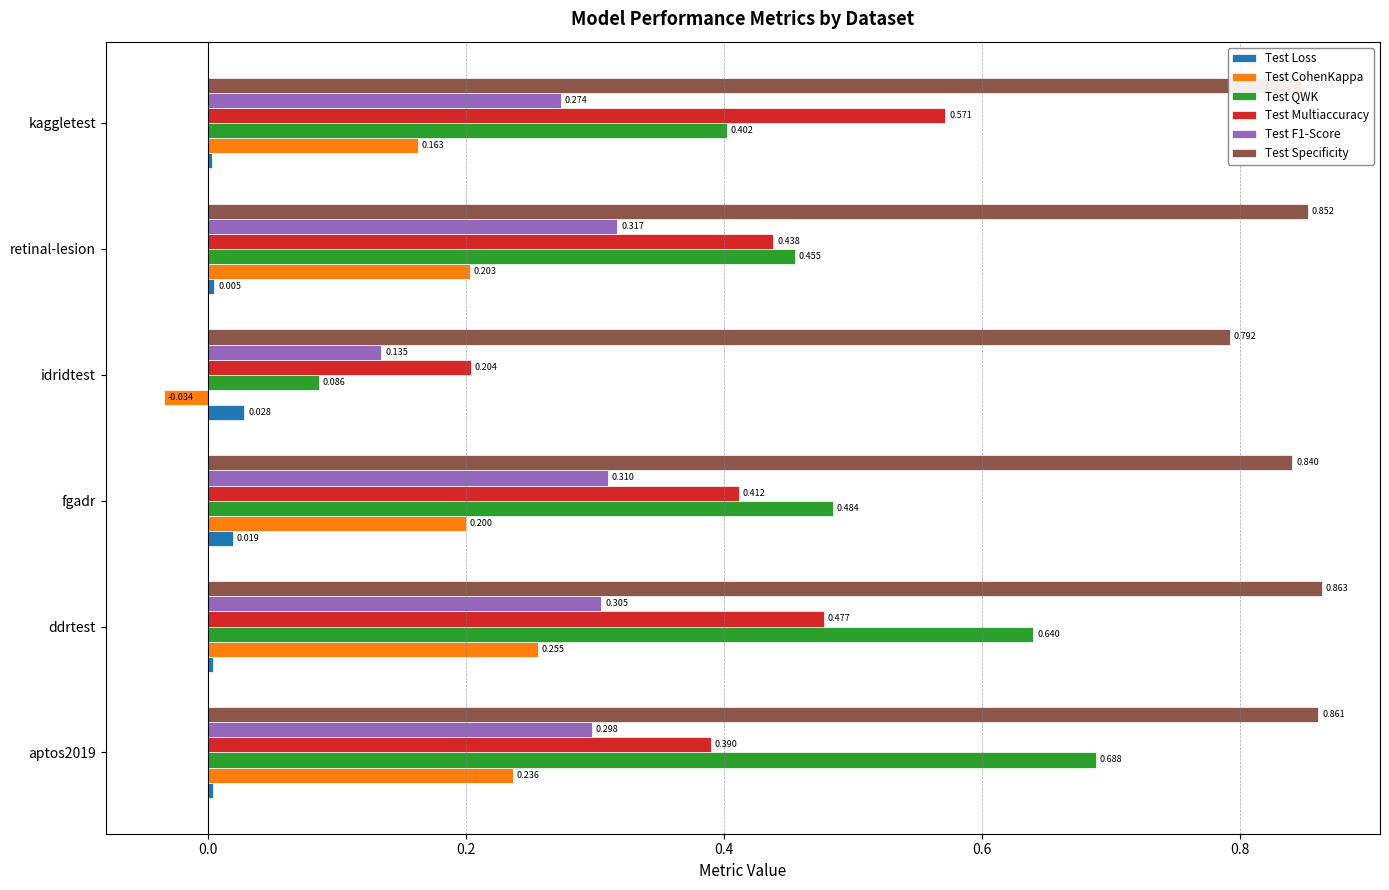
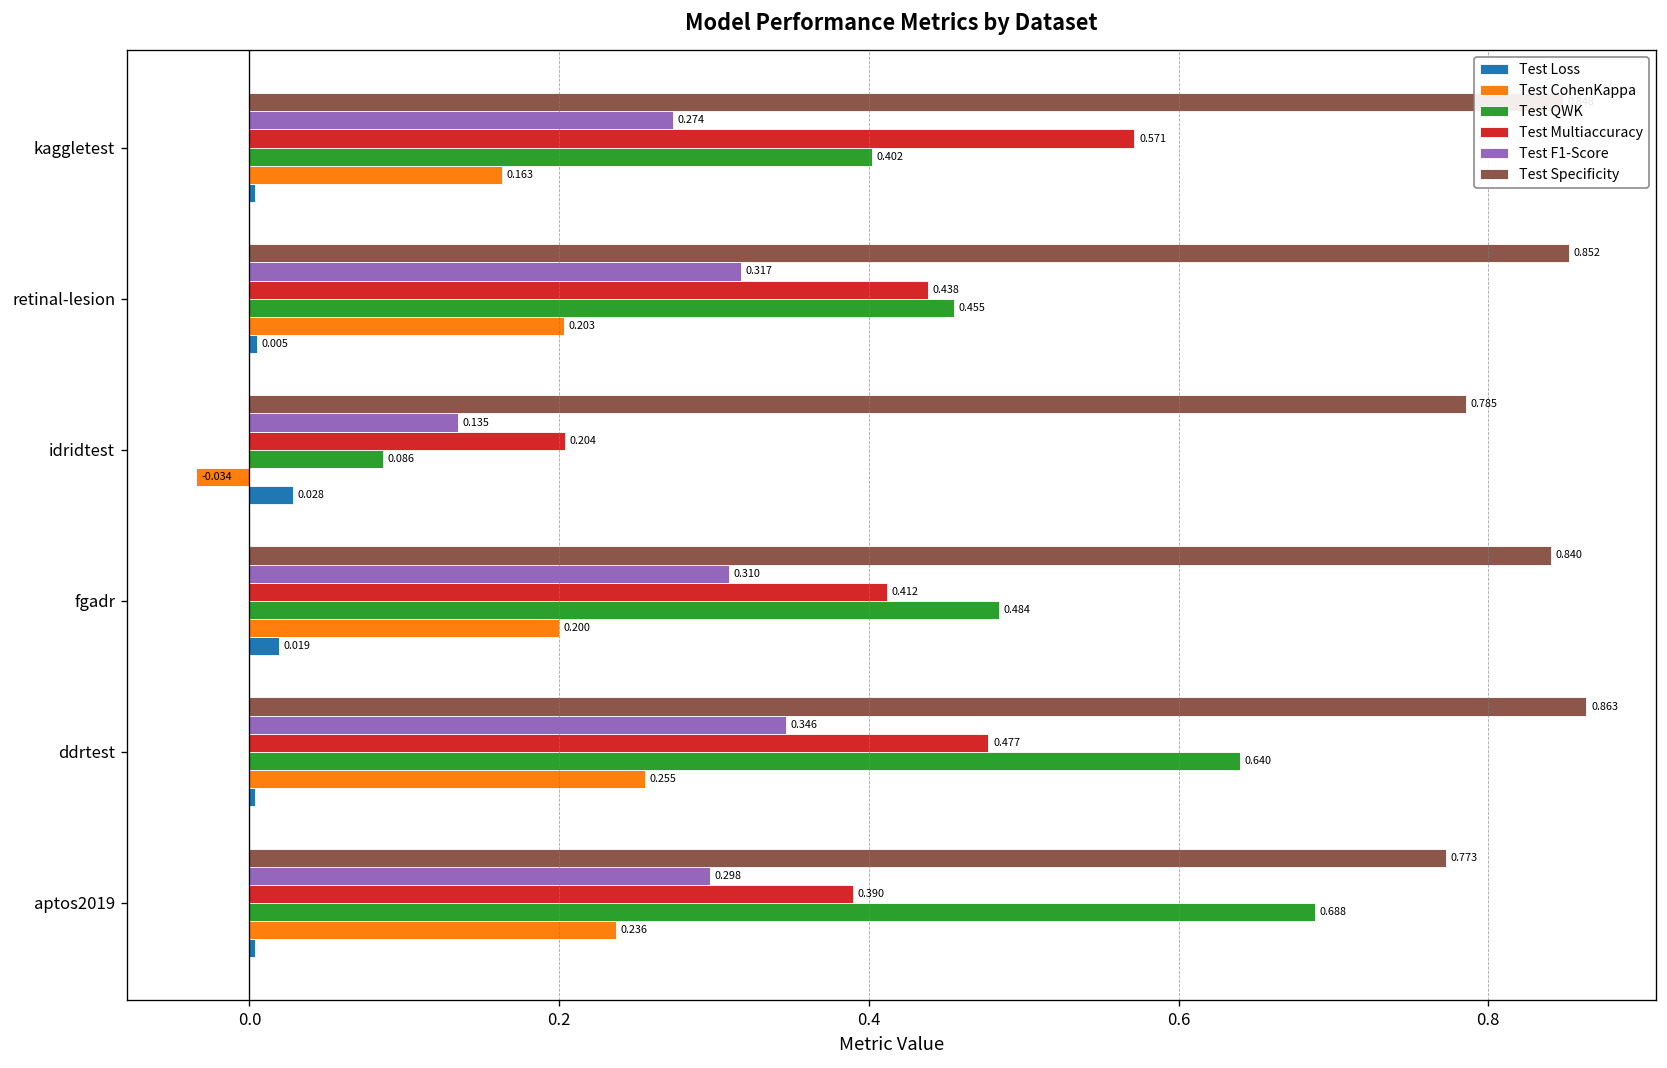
  {
    "Test Loss": {
      "retinal-lesion": 0.005,
      "idridtest": 0.028,
      "fgadr": 0.019
    },
    "Test CohenKappa": {
      "kaggletest": 0.163,
      "retinal-lesion": 0.203,
      "idridtest": -0.034,
      "fgadr": 0.200,
      "ddrtest": 0.255,
      "aptos2019": 0.236
    },
    "Test QWK": {
      "kaggletest": 0.402,
      "retinal-lesion": 0.455,
      "idridtest": 0.086,
      "fgadr": 0.484,
      "ddrtest": 0.640,
      "aptos2019": 0.688
    },
    "Test Multiaccuracy": {
      "kaggletest": 0.571,
      "retinal-lesion": 0.438,
      "idridtest": 0.204,
      "fgadr": 0.412,
      "ddrtest": 0.477,
      "aptos2019": 0.390
    },
    "Test F1-Score": {
      "kaggletest": 0.274,
      "retinal-lesion": 0.317,
      "idridtest": 0.135,
      "fgadr": 0.310,
-     "ddrtest": 0.305,
+     "ddrtest": 0.346,
      "aptos2019": 0.298
    },
    "Test Specificity": {
      "retinal-lesion": 0.852,
-     "idridtest": 0.792,
+     "idridtest": 0.785,
      "fgadr": 0.840,
      "ddrtest": 0.863,
-     "aptos2019": 0.861
+     "aptos2019": 0.773
    }
  }
